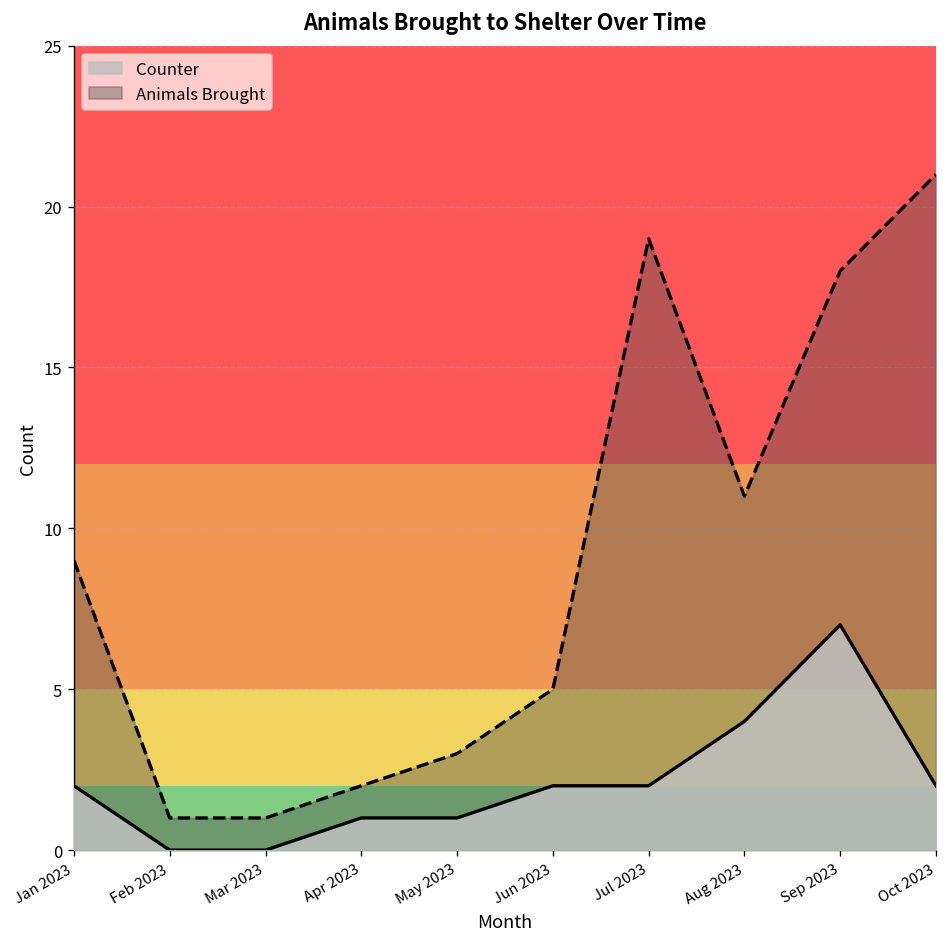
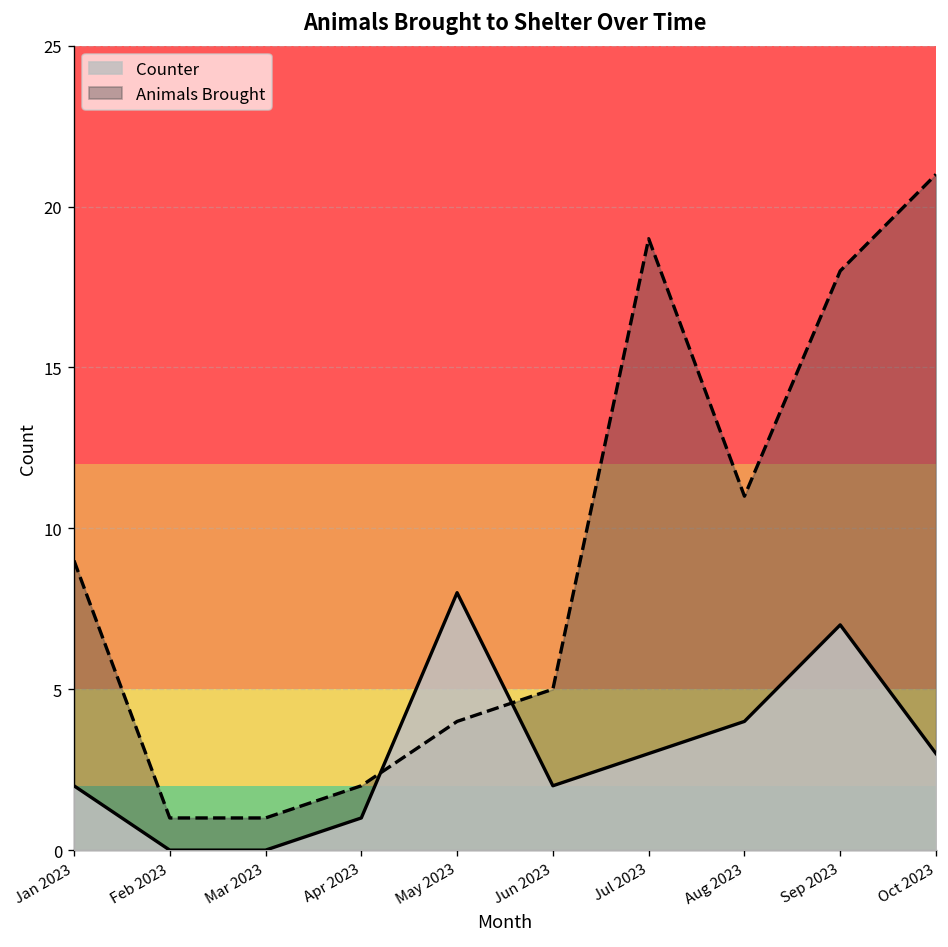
  {
    "Counter": {
      "Jan 2023": 2,
      "Feb 2023": 0,
      "Mar 2023": 0,
      "Apr 2023": 1,
-     "May 2023": 1,
+     "May 2023": 8,
      "Jun 2023": 2,
-     "Jul 2023": 2,
+     "Jul 2023": 3,
      "Aug 2023": 4,
      "Sep 2023": 7,
-     "Oct 2023": 2
+     "Oct 2023": 3
    },
    "Animals Brought": {
      "Jan 2023": 9,
      "Feb 2023": 1,
      "Mar 2023": 1,
      "Apr 2023": 2,
-     "May 2023": 3,
+     "May 2023": 4,
      "Jun 2023": 5,
      "Jul 2023": 19,
      "Aug 2023": 11,
      "Sep 2023": 18,
      "Oct 2023": 21
    }
  }
